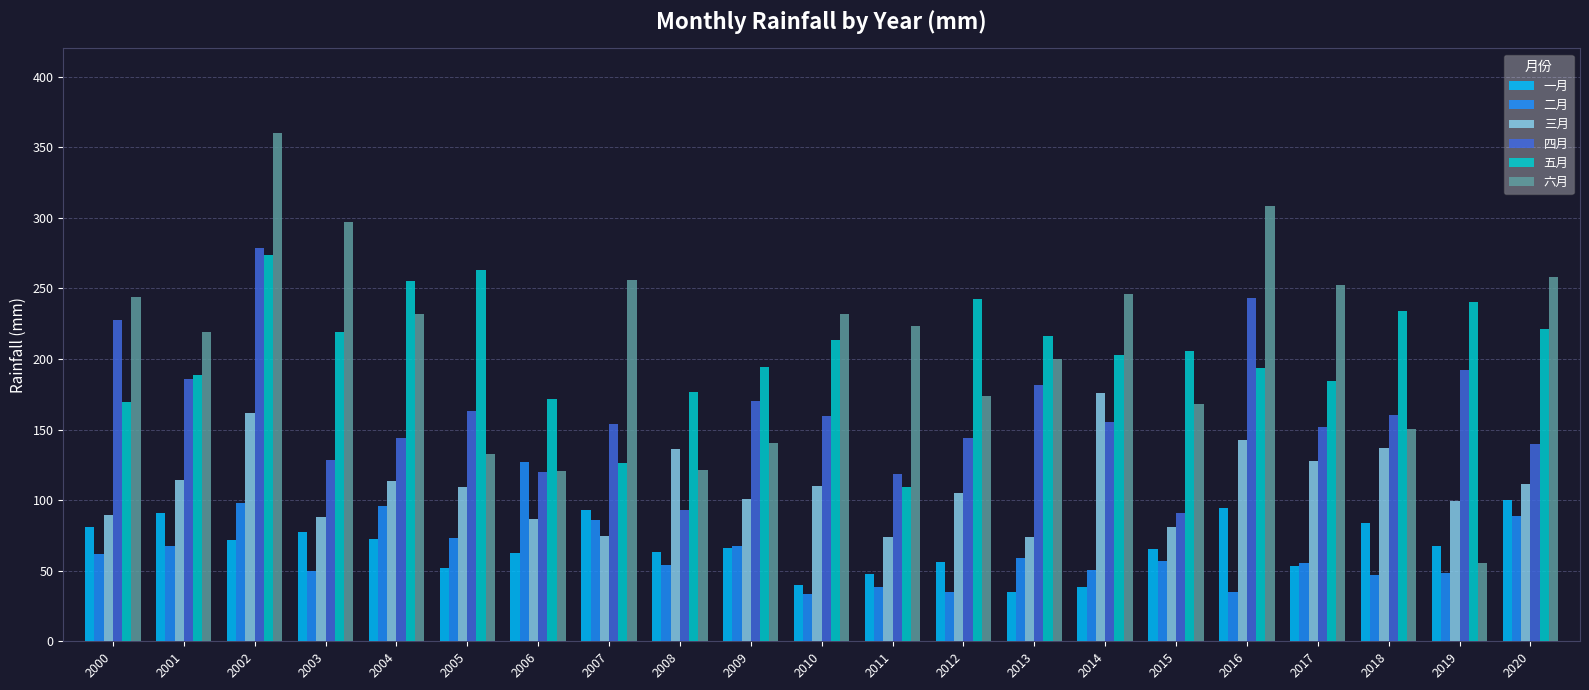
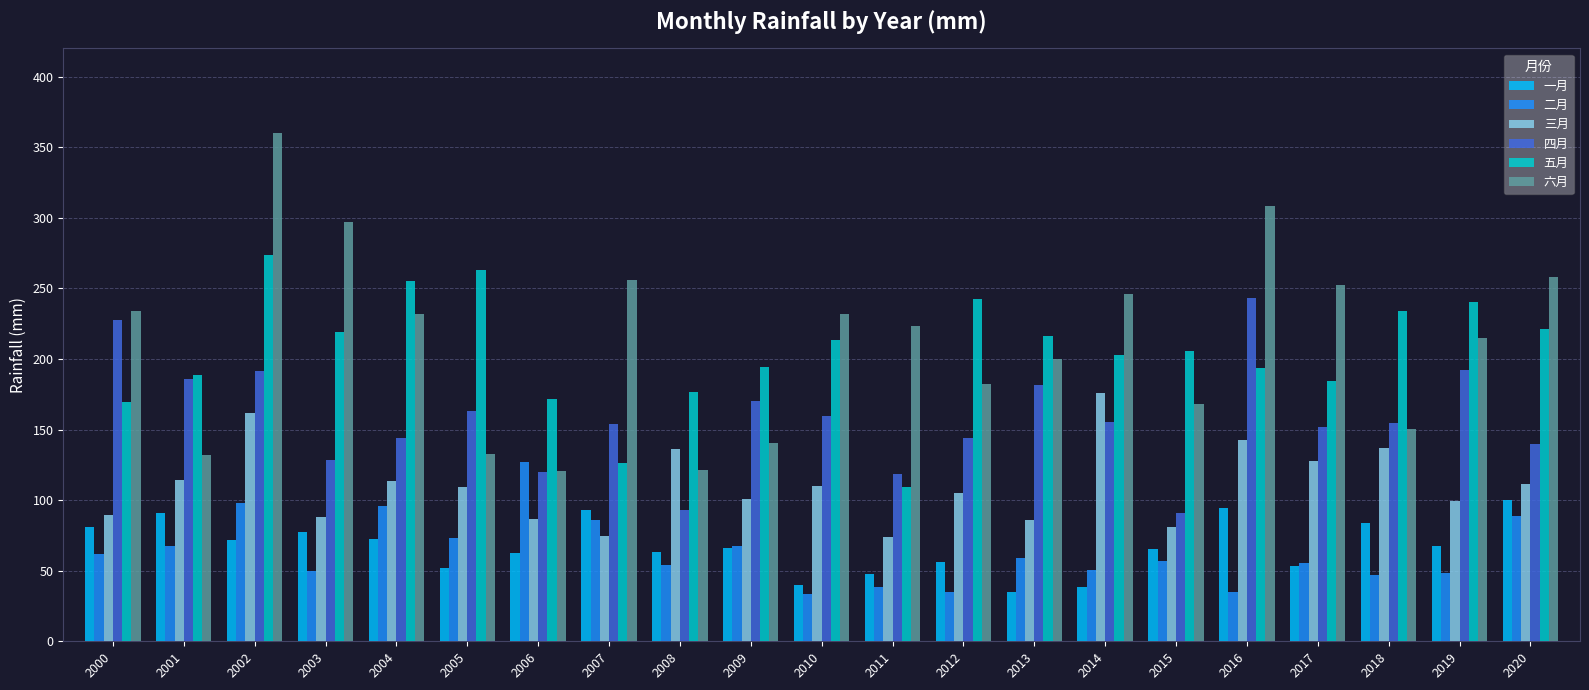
  {
    "三月": {
      "2000": 89,
      "2001": 114,
      "2002": 162,
      "2003": 88,
      "2004": 113,
      "2005": 109,
      "2006": 87,
      "2007": 74,
      "2008": 136,
      "2009": 101,
      "2010": 110,
      "2011": 74,
      "2012": 105,
-     "2013": 74,
+     "2013": 86,
      "2014": 176,
      "2015": 81,
      "2016": 142,
      "2017": 128,
      "2018": 137,
      "2019": 99,
      "2020": 111
    },
    "四月": {
      "2000": 228,
      "2001": 186,
-     "2002": 278,
+     "2002": 191,
      "2003": 129,
      "2004": 144,
      "2005": 163,
      "2006": 120,
      "2007": 154,
      "2008": 93,
      "2009": 170,
      "2010": 160,
      "2011": 118,
      "2012": 144,
      "2013": 182,
      "2014": 156,
      "2015": 91,
      "2016": 243,
      "2017": 152,
-     "2018": 161,
+     "2018": 155,
      "2019": 192,
      "2020": 140
    },
    "六月": {
-     "2000": 244,
-     "2001": 219,
+     "2000": 234,
+     "2001": 132,
      "2002": 360,
      "2003": 297,
      "2004": 232,
      "2005": 133,
      "2006": 120,
      "2007": 256,
      "2008": 121,
      "2009": 141,
      "2010": 232,
      "2011": 223,
-     "2012": 174,
+     "2012": 182,
      "2013": 200,
      "2014": 246,
      "2015": 168,
      "2016": 308,
      "2017": 253,
      "2018": 151,
-     "2019": 55,
+     "2019": 214,
      "2020": 258
    }
  }
